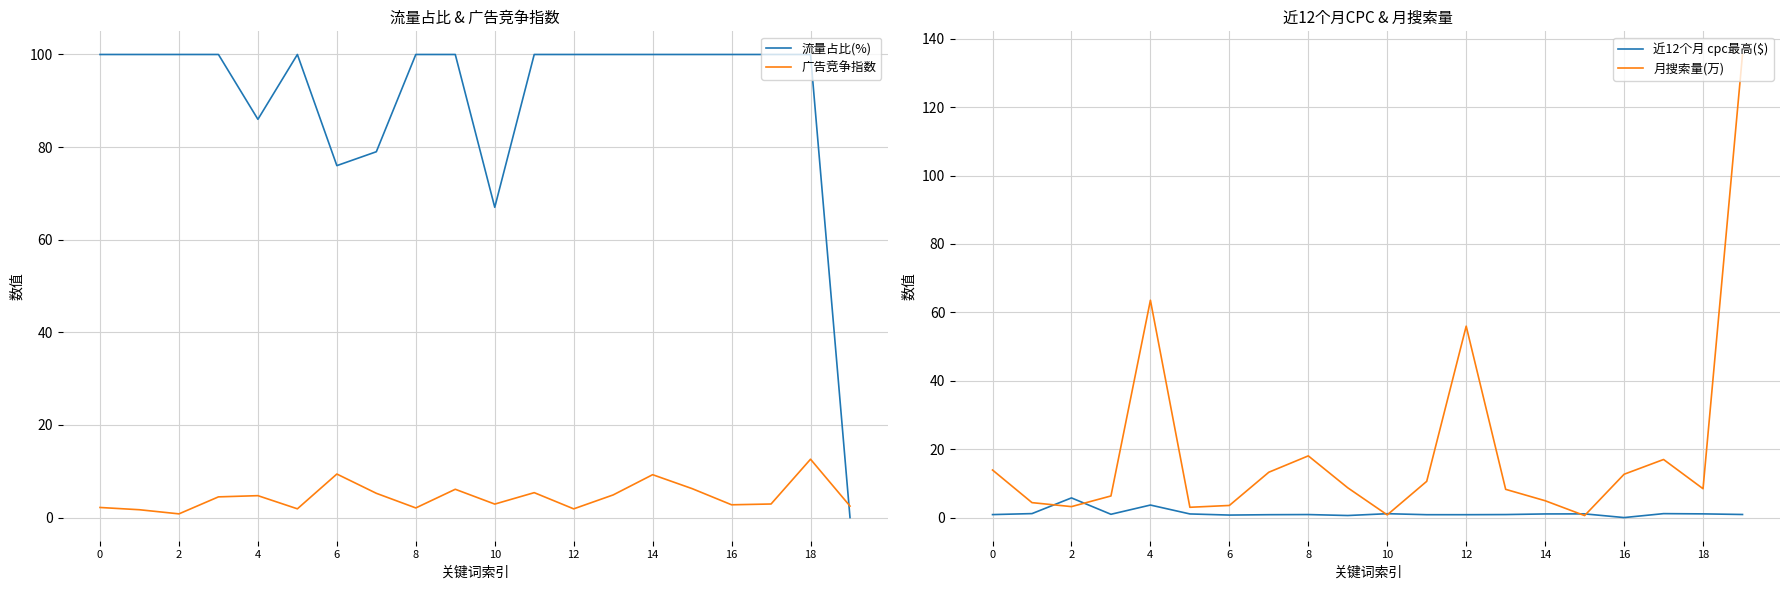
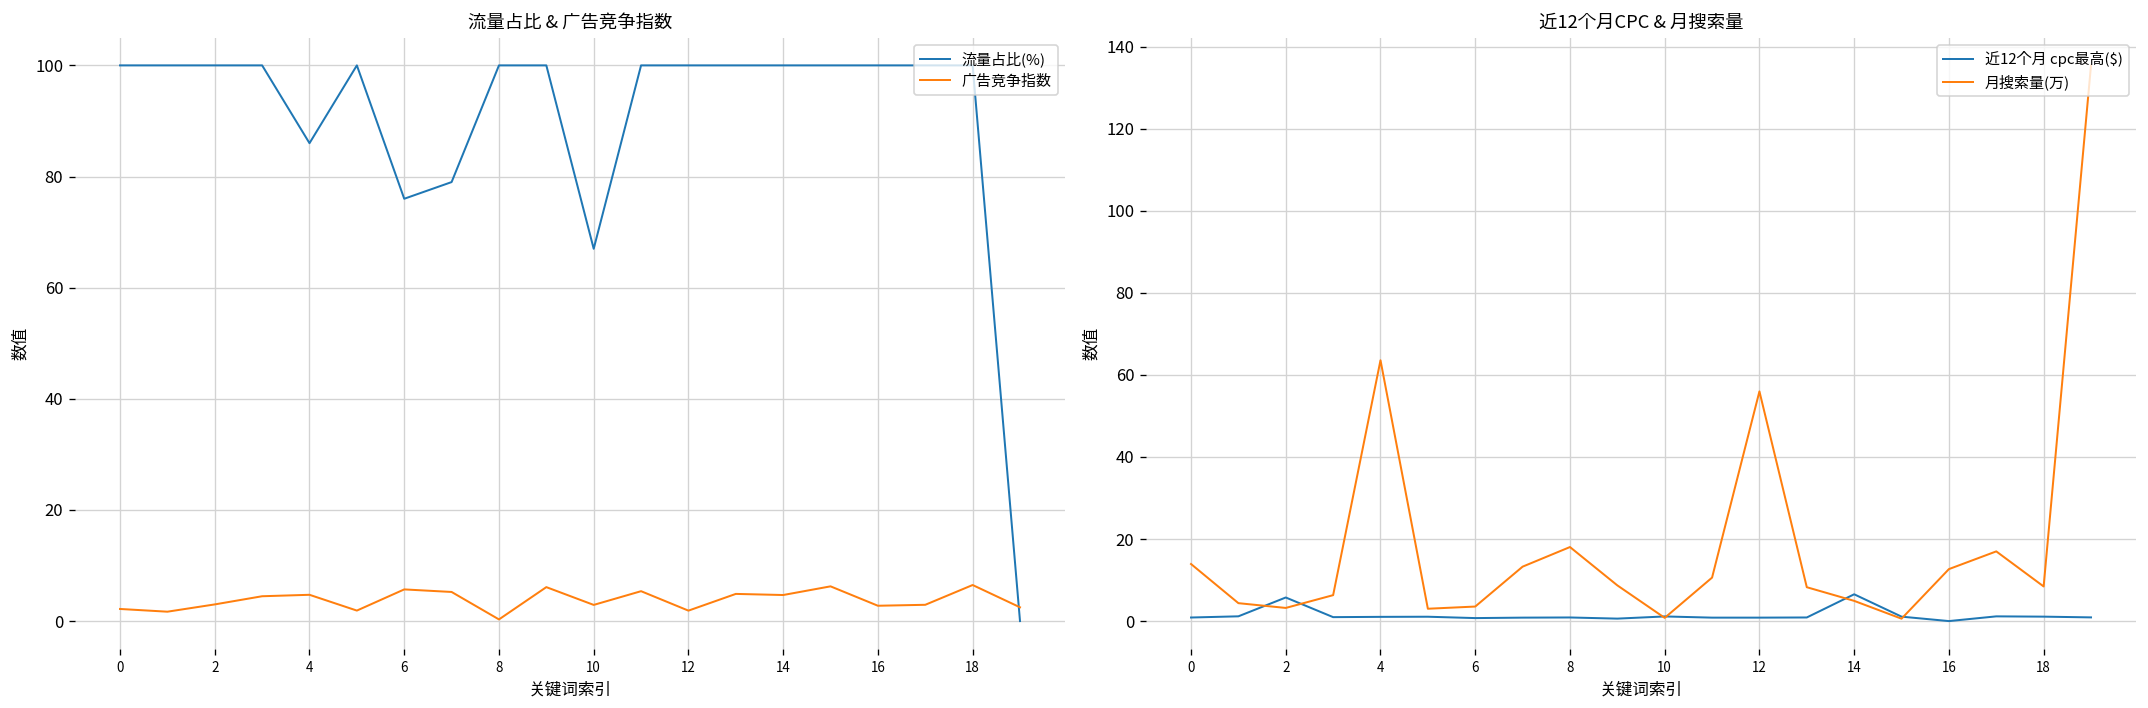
  {
    "流量占比 & 广告竞争指数": {
      "流量占比(%)": {
        "0": 100,
        "2": 100,
        "4": 86,
        "6": 76,
        "8": 100,
        "10": 67,
        "12": 100,
        "14": 100,
        "16": 100
      },
      "广告竞争指数": {
        "0": 2,
-       "2": 1,
+       "2": 3,
        "4": 5,
-       "6": 9,
-       "8": 2,
+       "6": 6,
+       "8": 0,
        "10": 3,
        "12": 2,
-       "14": 9,
+       "14": 5,
        "16": 3,
-       "18": 13
+       "18": 6
      }
    },
    "近12个月CPC & 月搜索量": {
      "近12个月 cpc最高($)": {
        "0": 1,
        "2": 6,
-       "4": 4,
+       "4": 1,
        "6": 1,
        "8": 1,
        "12": 1,
-       "14": 1,
+       "14": 7,
        "16": 0,
        "18": 1
      },
      "月搜索量(万)": {
        "0": 14,
        "2": 3,
        "4": 64,
        "6": 4,
        "8": 18,
        "12": 56,
        "14": 5,
        "16": 13,
        "18": 8
      }
    }
  }
